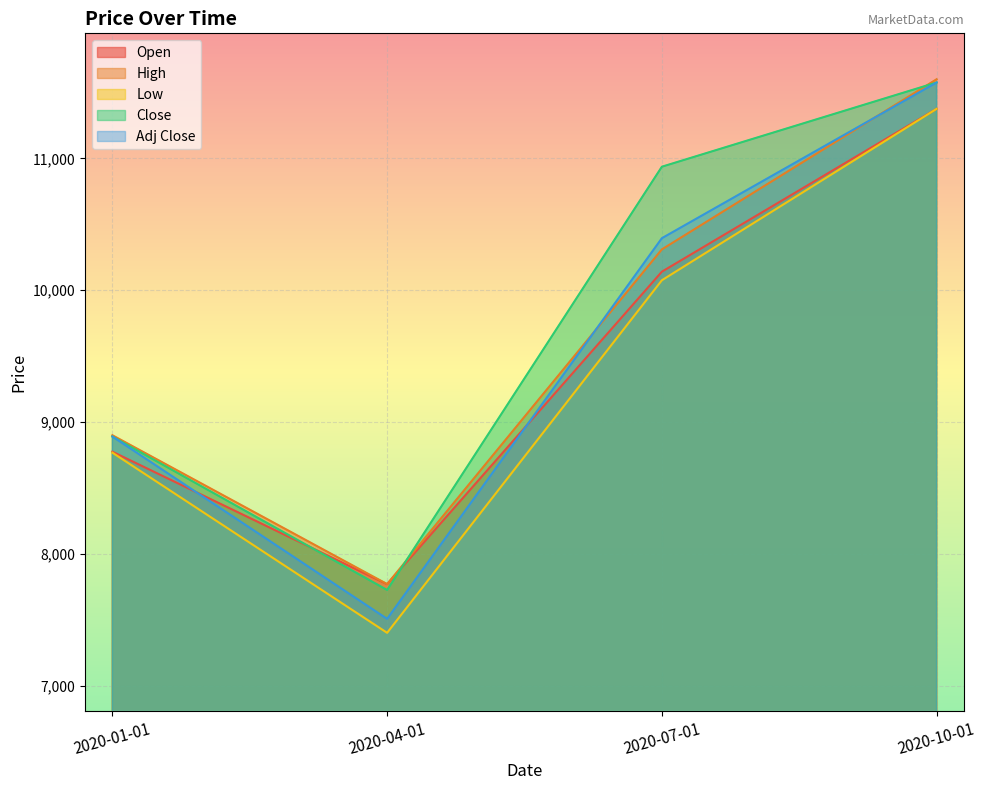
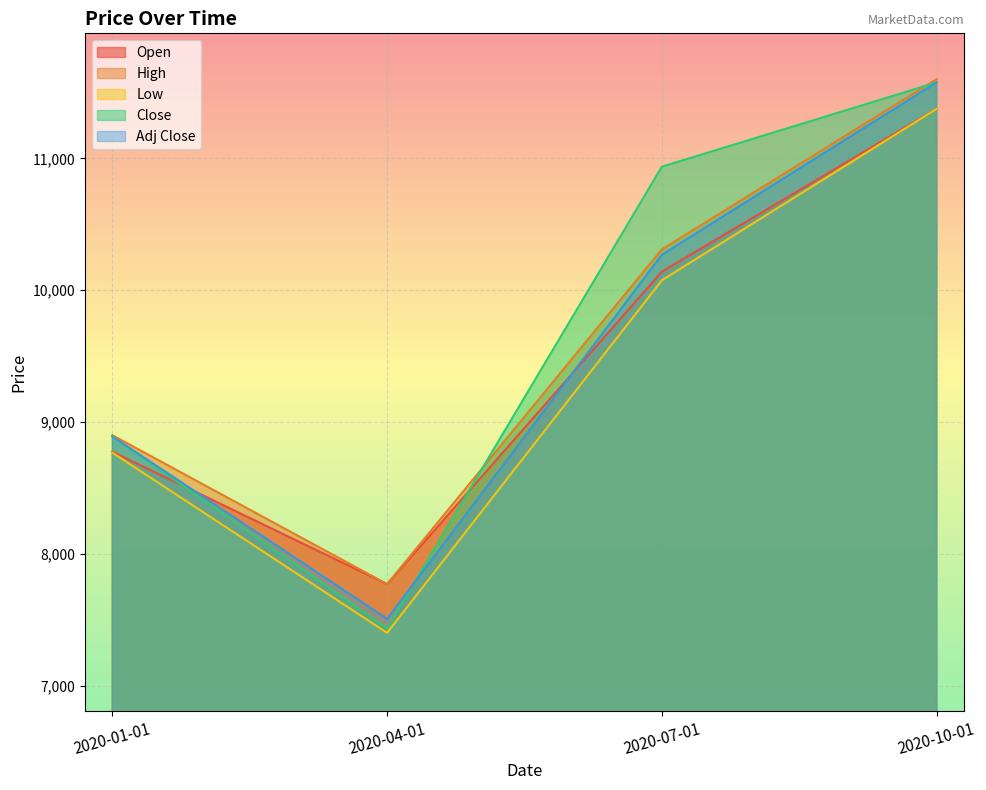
  {
    "Close": {
-     "2020-04-01": "7,730",
+     "2020-04-01": "7,440",
      "2020-07-01": "10,940"
    },
    "Adj Close": {
      "2020-04-01": "7,510",
-     "2020-07-01": "10,390"
+     "2020-07-01": "10,270"
    }
  }
